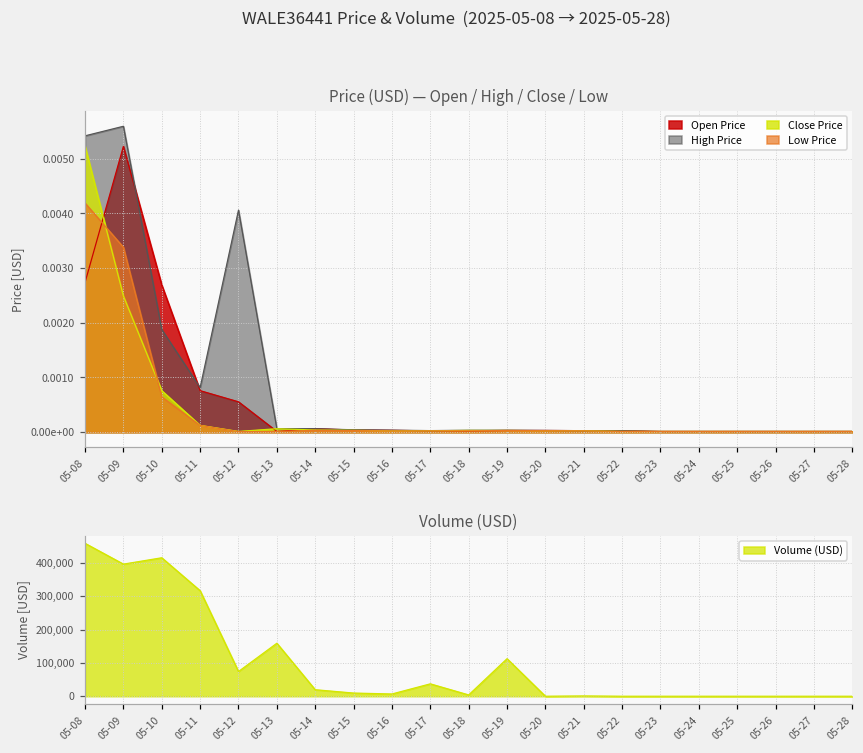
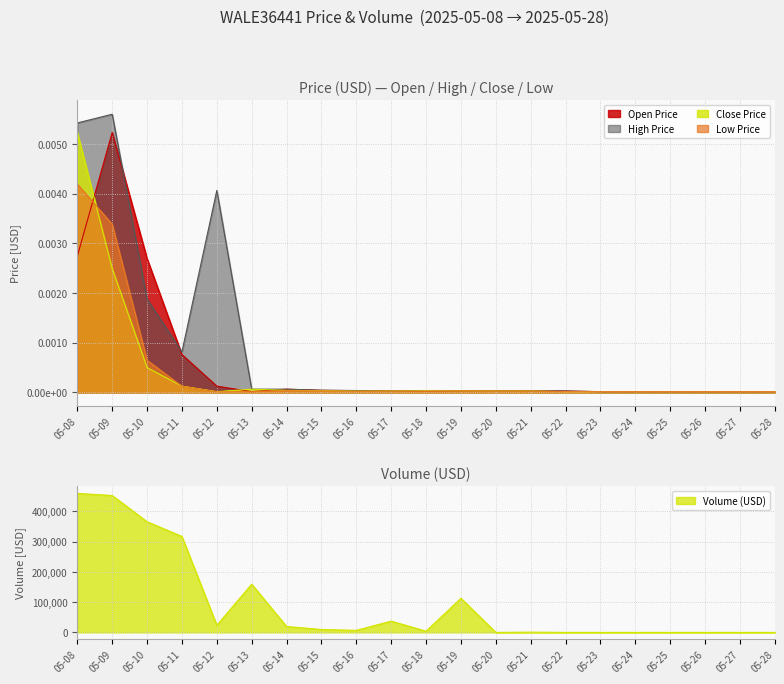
  {
    "Price (USD) — Open / High / Close / Low": {
      "Open Price": {
        "05-08": "0.0027",
        "05-09": "0.0052",
        "05-10": "0.0027",
        "05-11": "0.0008",
-       "05-12": "0.0006"
+       "05-12": "0.0001"
      },
      "High Price": {
        "05-08": "0.0054",
        "05-09": "0.0056",
        "05-10": "0.0019",
        "05-11": "0.0008",
        "05-12": "0.0041"
      },
      "Close Price": {
        "05-08": "0.0052",
        "05-09": "0.0025",
-       "05-10": "0.0008"
+       "05-10": "0.0005"
      },
      "Low Price": {
        "05-08": "0.0042",
        "05-09": "0.0034",
        "05-10": "0.0006"
      }
    },
    "Volume (USD)": {
      "05-08": "460,000",
-     "05-09": "400,000",
-     "05-10": "420,000",
+     "05-09": "450,000",
+     "05-10": "370,000",
      "05-11": "320,000",
-     "05-12": "70,000",
+     "05-12": "20,000",
      "05-13": "160,000",
      "05-14": "20,000",
      "05-15": "10,000",
      "05-16": "10,000",
      "05-17": "40,000",
      "05-18": "0",
      "05-19": "110,000",
      "05-20": "0",
      "05-21": "0",
      "05-22": "0",
      "05-23": "0",
      "05-24": "0",
      "05-25": "0",
      "05-26": "0",
      "05-27": "0",
      "05-28": "0"
    }
  }
